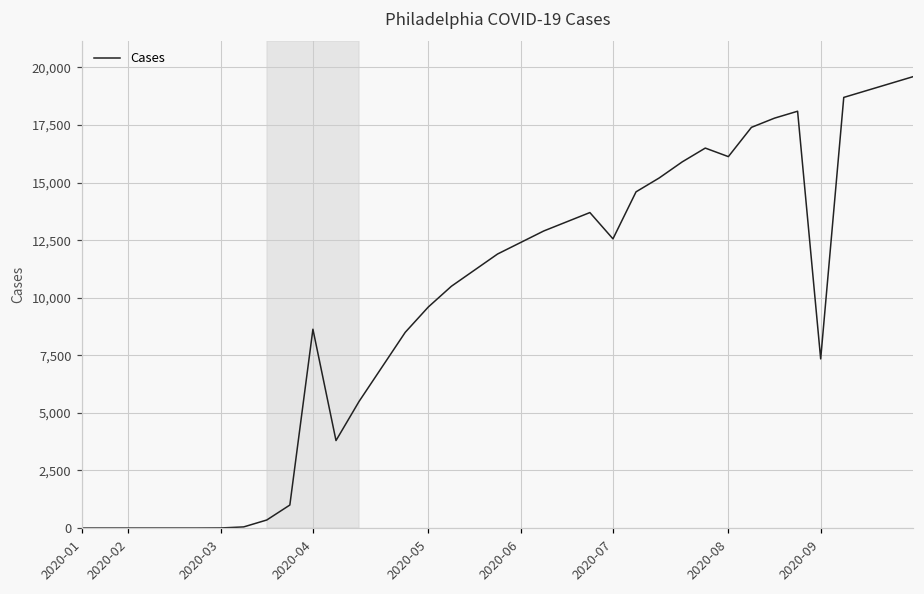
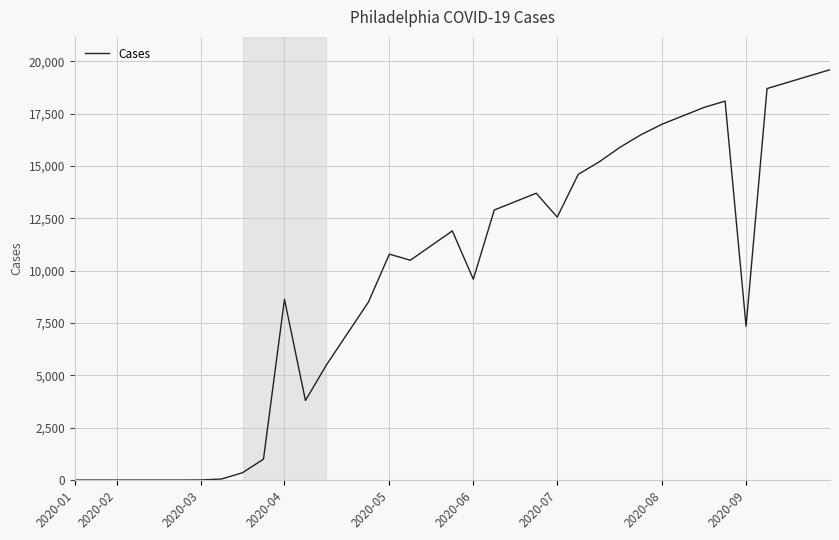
  {
    "2020-01": "0",
    "2020-02": "0",
    "2020-03": "0",
    "2020-04": "8,600",
-   "2020-05": "9,600",
-   "2020-06": "12,400",
+   "2020-05": "10,800",
+   "2020-06": "9,600",
    "2020-07": "12,600",
-   "2020-08": "16,100",
+   "2020-08": "17,000",
    "2020-09": "7,300"
  }
